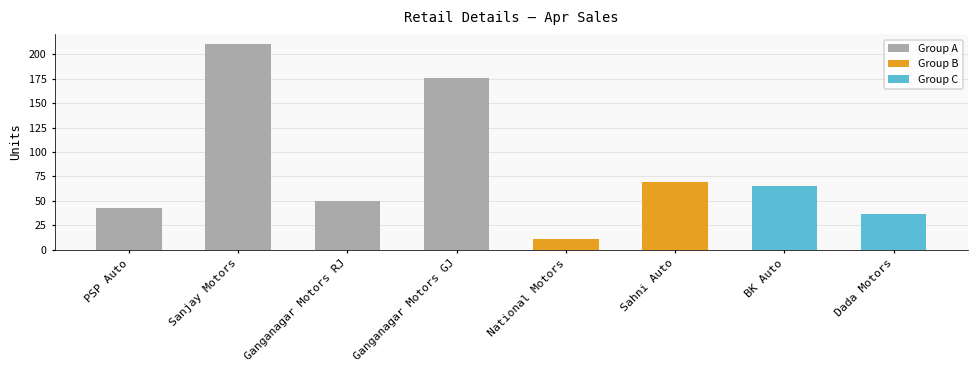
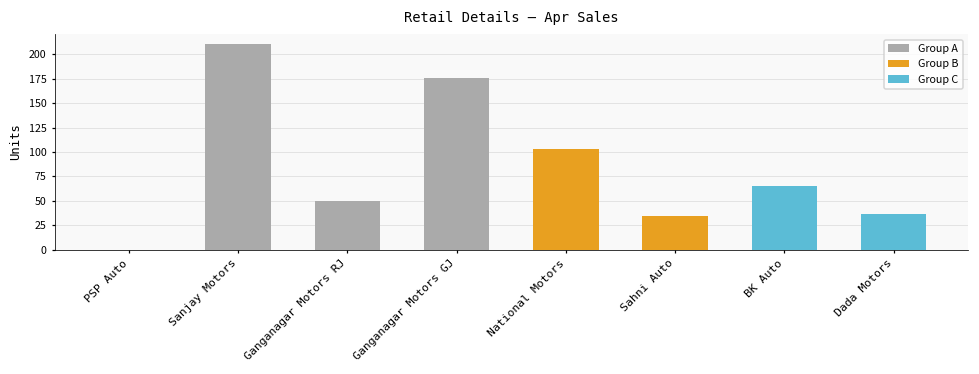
  {
-   "PSP Auto": 40,
+   "PSP Auto": 0,
    "Sanjay Motors": 210,
    "Ganganagar Motors RJ": 50,
    "Ganganagar Motors GJ": 180,
-   "National Motors": 10,
-   "Sahni Auto": 70,
+   "National Motors": 100,
+   "Sahni Auto": 30,
    "BK Auto": 70,
    "Dada Motors": 40
  }
